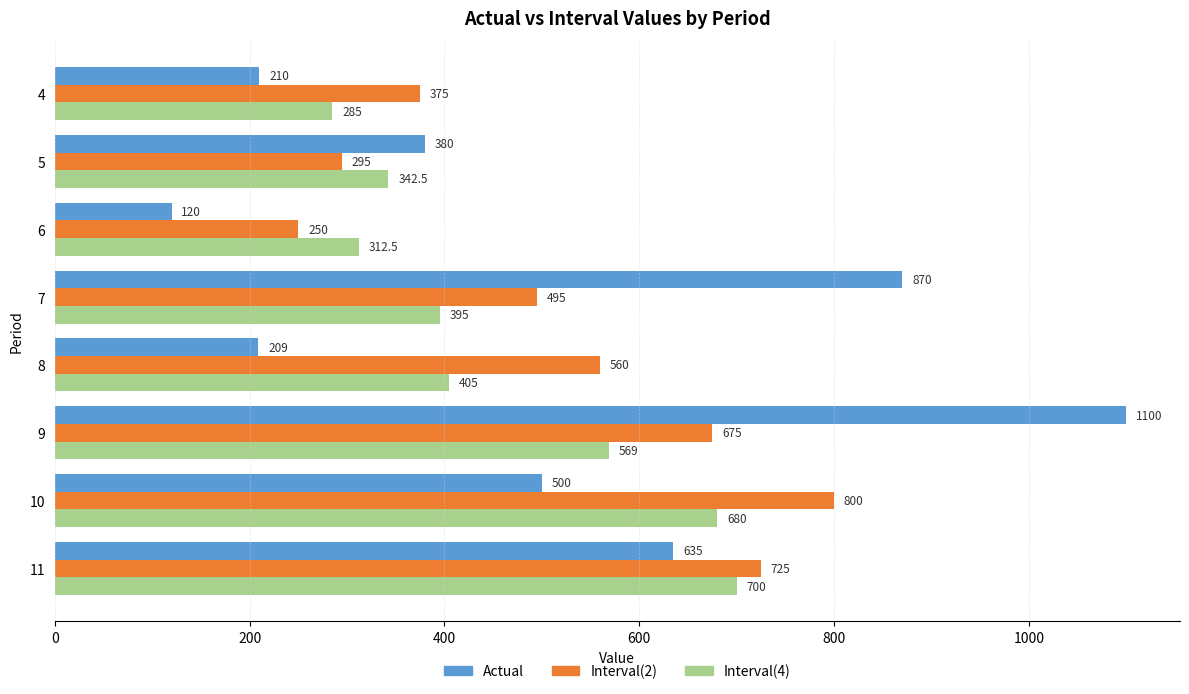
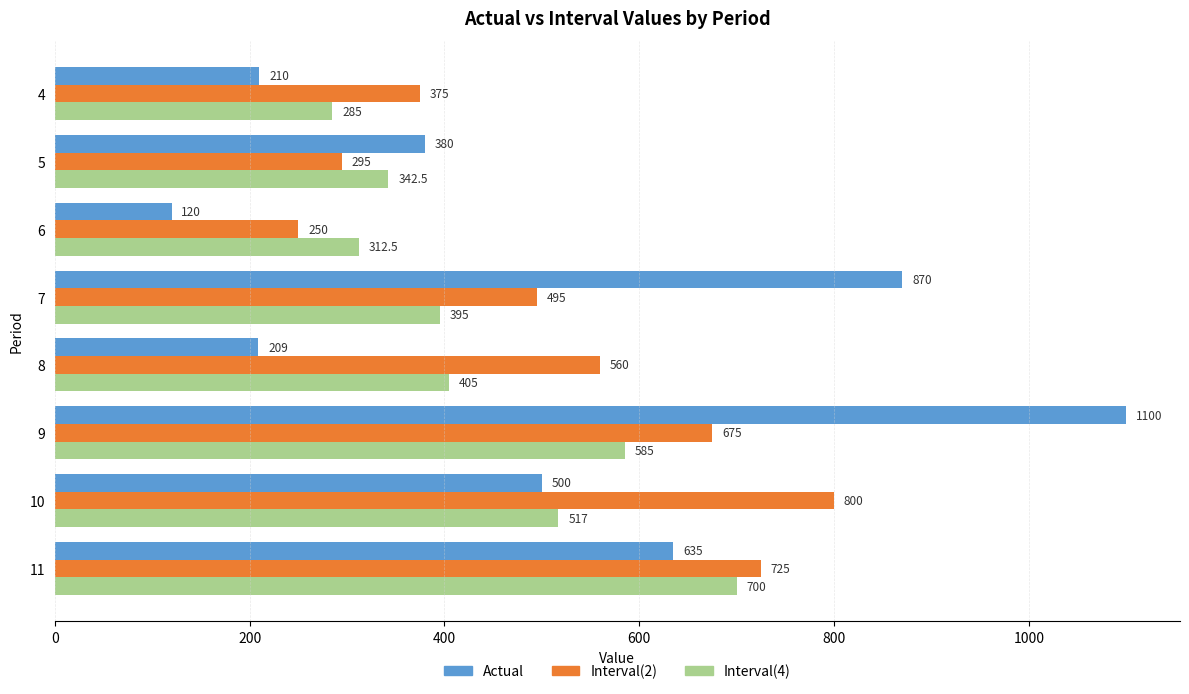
  {
    "Actual": {
      "4": 210,
      "5": 380,
      "6": 120,
      "7": 870,
      "8": 209,
      "9": 1100,
      "10": 500,
      "11": 635
    },
    "Interval(2)": {
      "4": 375,
      "5": 295,
      "6": 250,
      "7": 495,
      "8": 560,
      "9": 675,
      "10": 800,
      "11": 725
    },
    "Interval(4)": {
      "4": 285,
      "5": 342.5,
      "6": 312.5,
      "7": 395,
      "8": 405,
-     "9": 569,
-     "10": 680,
+     "9": 585,
+     "10": 517,
      "11": 700
    }
  }
